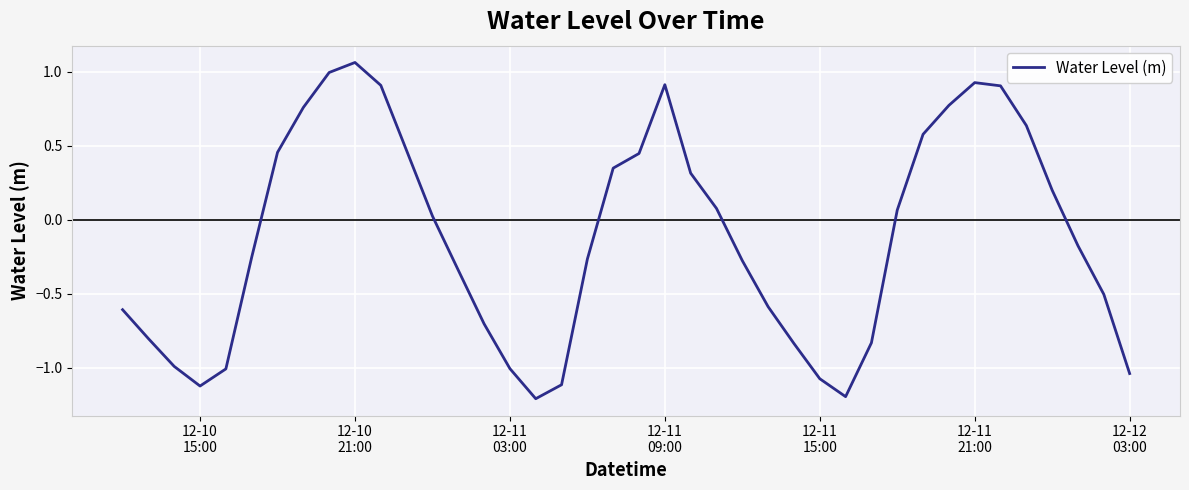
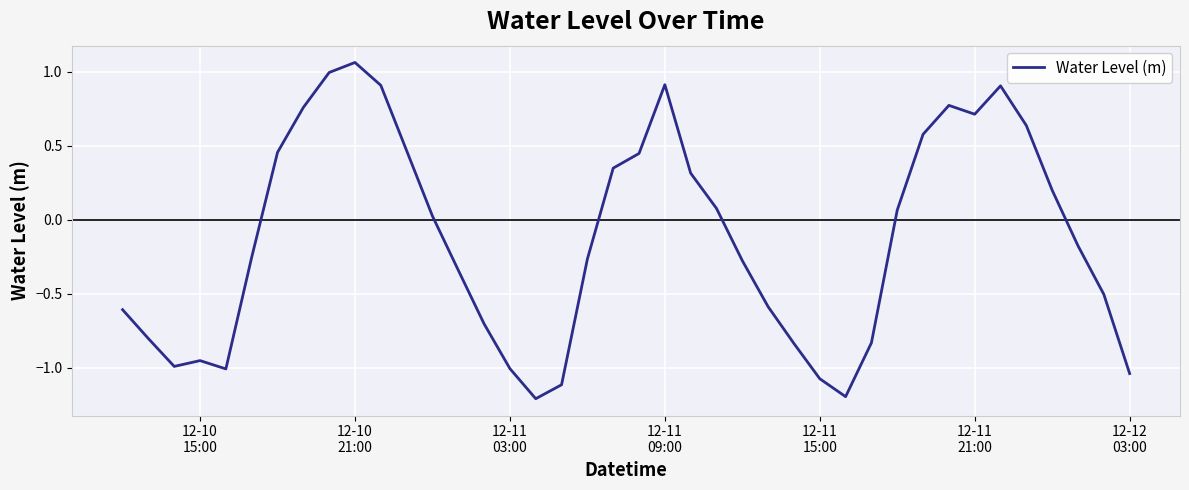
  {
-   "12-10 15:00": -1.12,
+   "12-10 15:00": -0.95,
    "12-10 21:00": 1.06,
    "12-11 03:00": -1.01,
    "12-11 09:00": 0.91,
    "12-11 15:00": -1.07,
-   "12-11 21:00": 0.93,
+   "12-11 21:00": 0.71,
    "12-12 03:00": -1.04
  }
